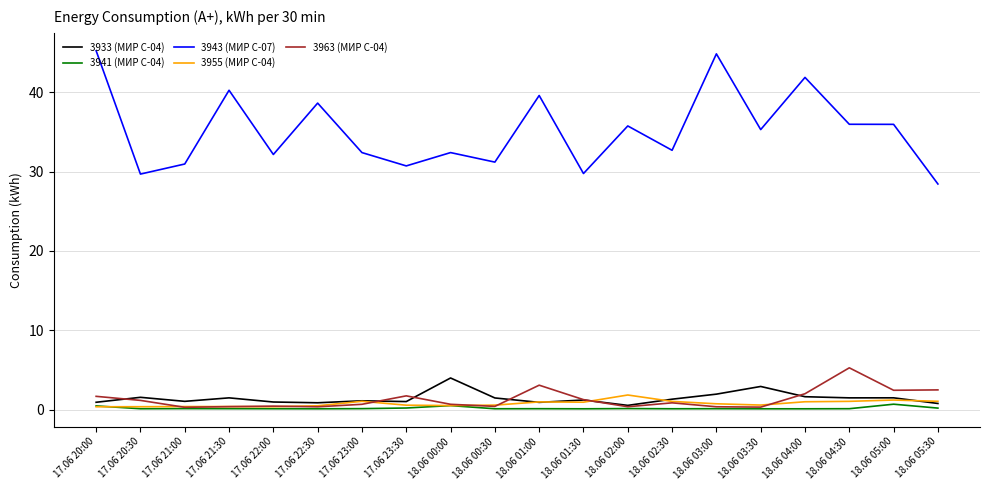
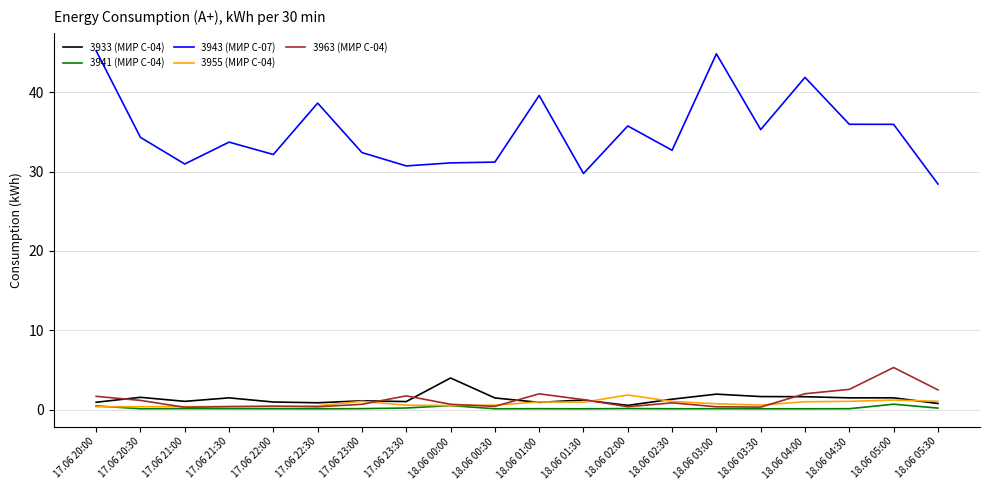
  {
    "3933 (МИР С-04)": {
      "17.06 20:00": 1,
      "17.06 20:30": 2,
      "17.06 21:00": 1,
      "17.06 21:30": 1,
      "17.06 22:00": 1,
      "17.06 22:30": 1,
      "17.06 23:30": 1,
      "18.06 00:00": 4,
      "18.06 00:30": 1,
      "18.06 03:00": 2,
-     "18.06 03:30": 3,
+     "18.06 03:30": 2,
      "18.06 04:00": 2,
      "18.06 04:30": 1
    },
    "3941 (МИР С-04)": {
      "17.06 23:00": 0,
      "17.06 23:30": 0,
      "18.06 01:00": 0,
      "18.06 01:30": 0,
      "18.06 02:30": 0,
      "18.06 04:00": 0,
      "18.06 04:30": 0,
      "18.06 05:00": 1,
      "18.06 05:30": 0
    },
    "3943 (МИР С-07)": {
      "17.06 20:00": 45,
-     "17.06 20:30": 30,
+     "17.06 20:30": 34,
      "17.06 21:00": 31,
-     "17.06 21:30": 40,
+     "17.06 21:30": 34,
      "17.06 22:00": 32,
      "17.06 22:30": 39,
      "17.06 23:00": 32,
      "17.06 23:30": 31,
-     "18.06 00:00": 32,
+     "18.06 00:00": 31,
      "18.06 00:30": 31,
      "18.06 01:00": 40,
      "18.06 01:30": 30,
      "18.06 02:00": 36,
      "18.06 02:30": 33,
      "18.06 03:00": 45,
      "18.06 03:30": 35,
      "18.06 04:00": 42,
      "18.06 04:30": 36,
      "18.06 05:00": 36,
      "18.06 05:30": 28
    },
    "3955 (МИР С-04)": {
      "17.06 23:30": 1,
      "18.06 02:00": 2,
      "18.06 03:00": 1,
      "18.06 04:00": 1,
      "18.06 04:30": 1
    },
    "3963 (МИР С-04)": {
      "17.06 20:00": 2,
      "17.06 20:30": 1,
      "17.06 23:00": 1,
      "17.06 23:30": 2,
-     "18.06 01:00": 3,
+     "18.06 01:00": 2,
      "18.06 04:00": 2,
-     "18.06 04:30": 5,
-     "18.06 05:00": 2,
+     "18.06 04:30": 3,
+     "18.06 05:00": 5,
      "18.06 05:30": 2
    }
  }
